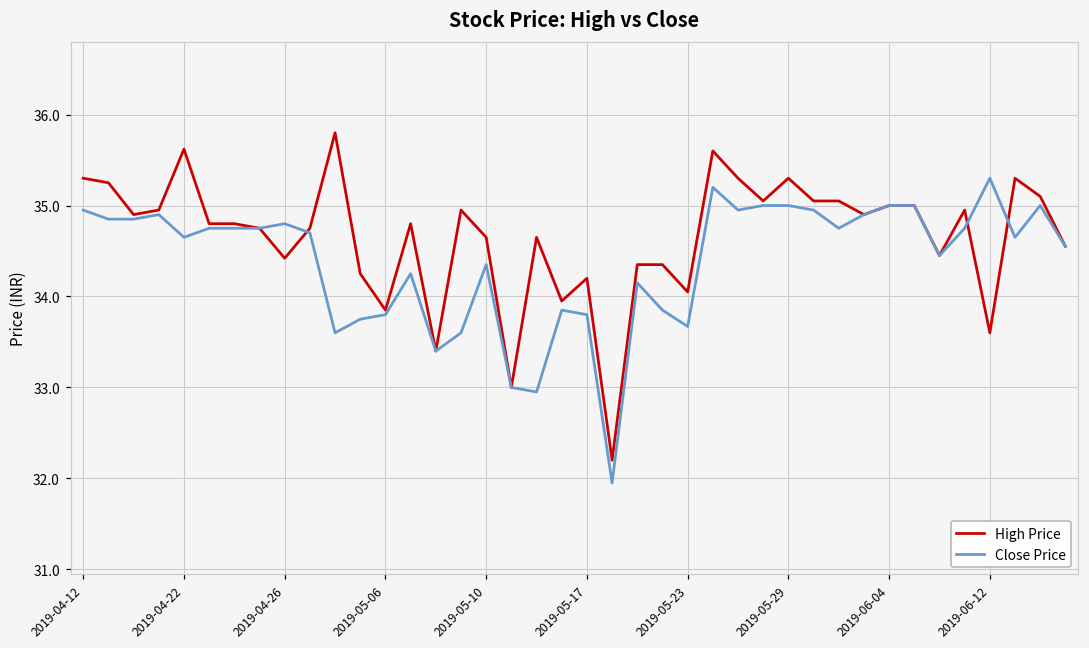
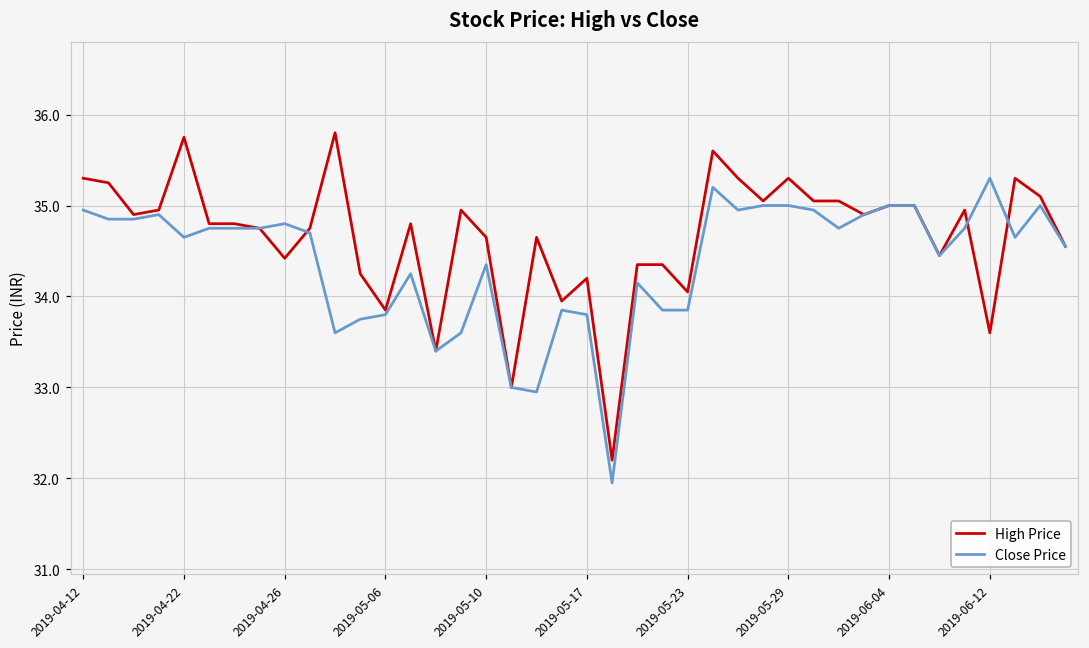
  {
    "High Price": {
      "2019-04-12": 35.3,
-     "2019-04-22": 35.6,
+     "2019-04-22": 35.8,
      "2019-04-26": 34.4,
      "2019-05-06": 33.9,
      "2019-05-10": 34.7,
      "2019-05-17": 34.2,
      "2019-05-23": 34.1,
      "2019-05-29": 35.3,
      "2019-06-12": 33.6
    },
    "Close Price": {
      "2019-04-12": 35.0,
      "2019-04-22": 34.7,
      "2019-04-26": 34.8,
      "2019-05-06": 33.8,
      "2019-05-10": 34.4,
      "2019-05-17": 33.8,
-     "2019-05-23": 33.7,
+     "2019-05-23": 33.9,
      "2019-05-29": 35.0,
      "2019-06-12": 35.3
    }
  }
